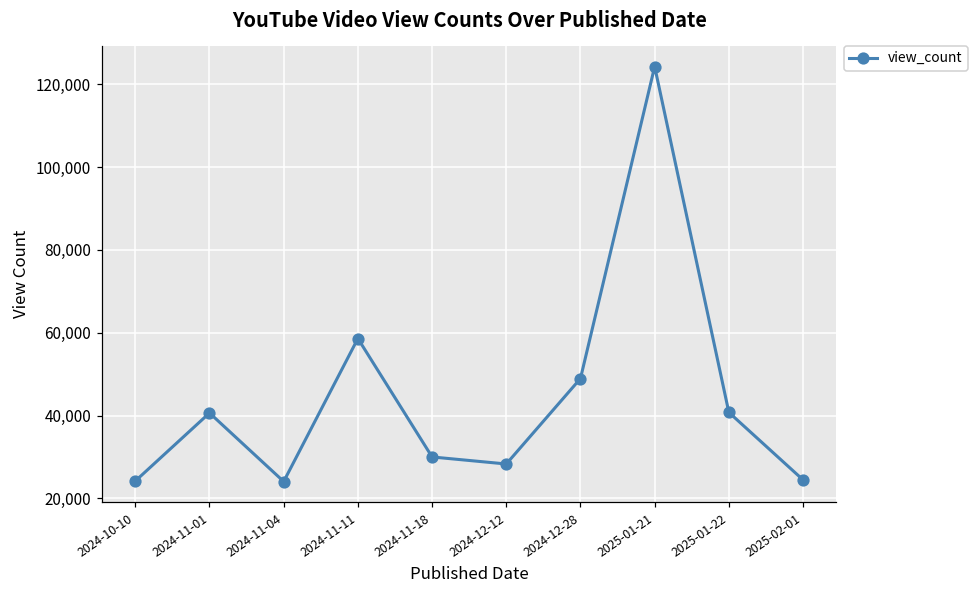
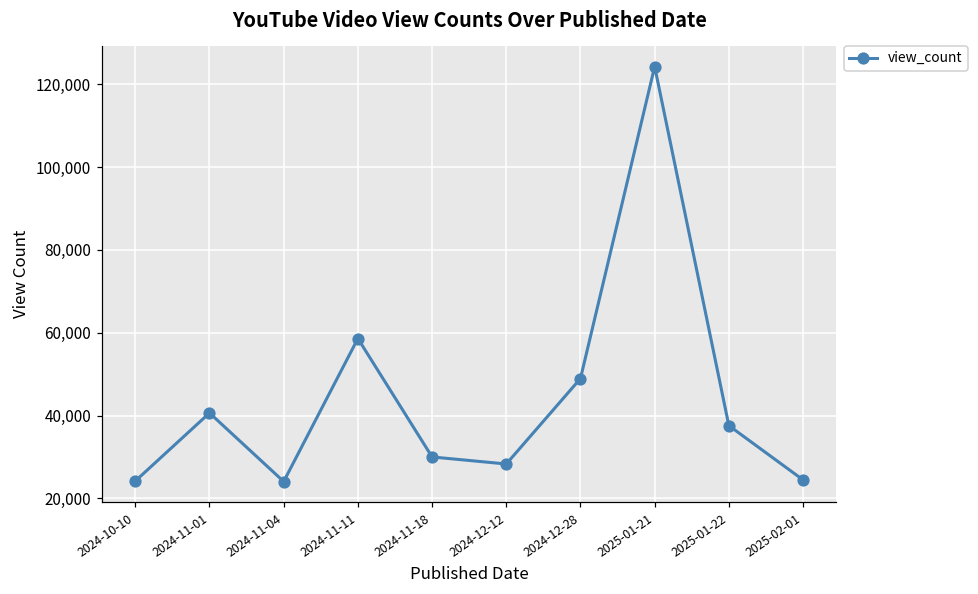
  {
    "2024-10-10": "24,000",
    "2024-11-01": "41,000",
    "2024-11-04": "24,000",
    "2024-11-11": "59,000",
    "2024-11-18": "30,000",
    "2024-12-12": "28,000",
    "2024-12-28": "49,000",
    "2025-01-21": "124,000",
-   "2025-01-22": "41,000",
+   "2025-01-22": "38,000",
    "2025-02-01": "24,000"
  }
